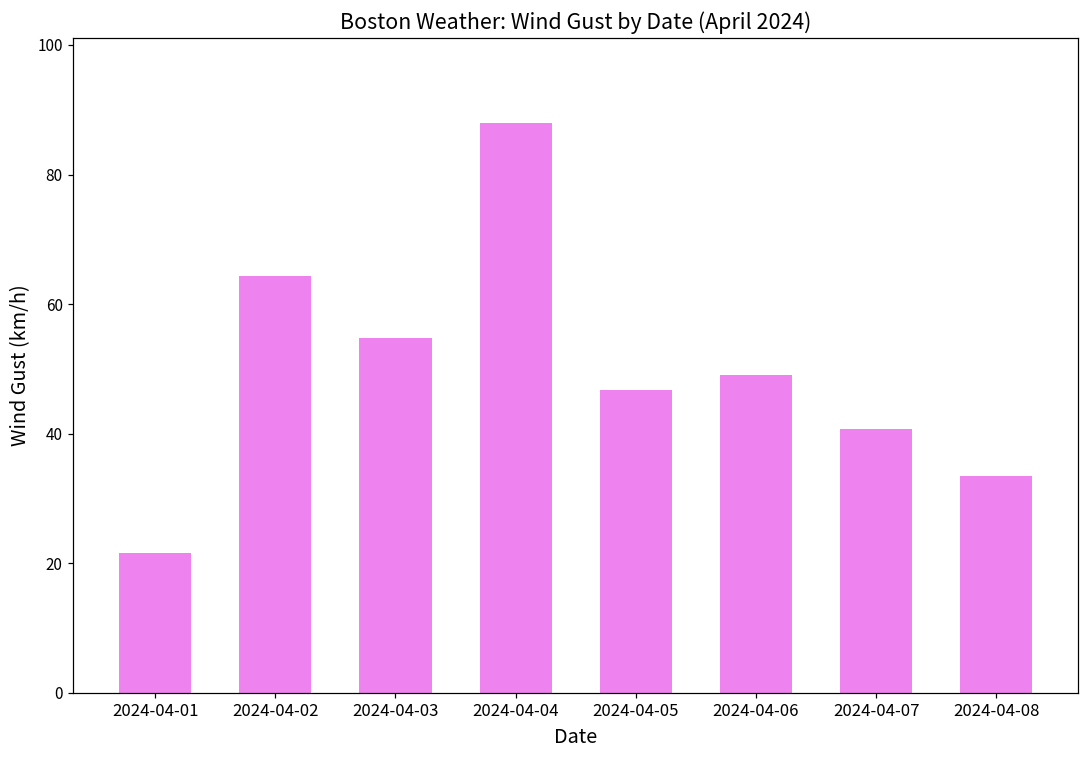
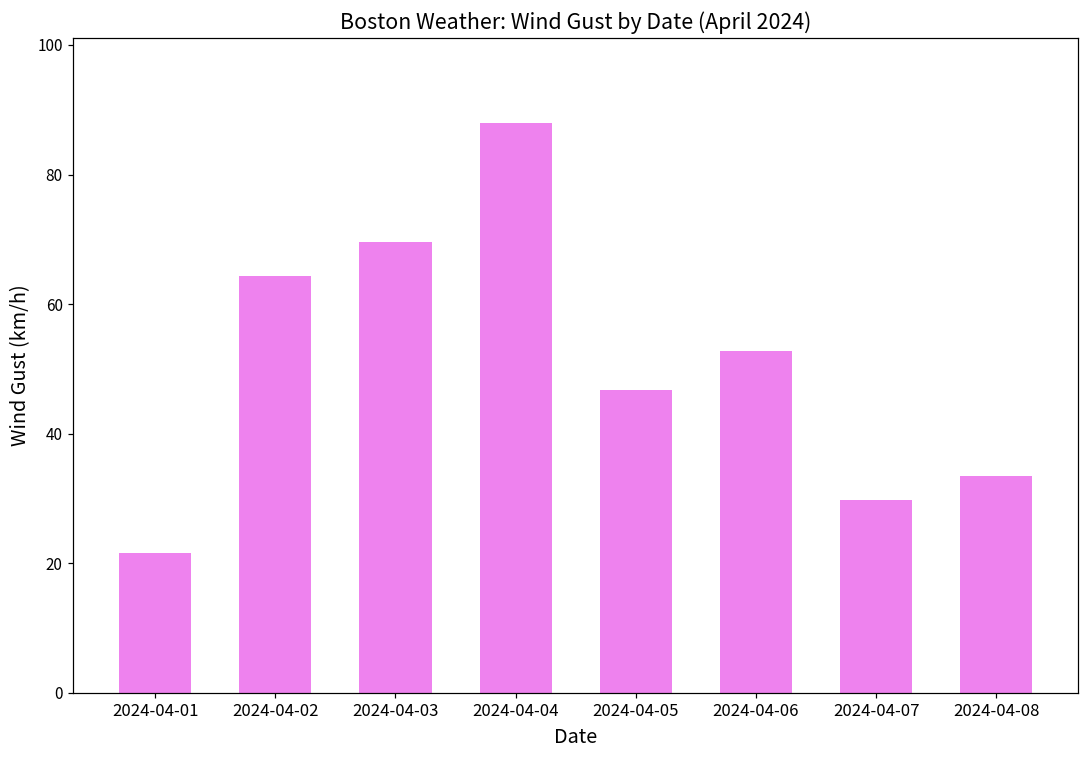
  {
    "2024-04-01": 22,
    "2024-04-02": 64,
-   "2024-04-03": 55,
+   "2024-04-03": 70,
    "2024-04-04": 88,
    "2024-04-05": 47,
-   "2024-04-06": 49,
-   "2024-04-07": 41,
+   "2024-04-06": 53,
+   "2024-04-07": 30,
    "2024-04-08": 34
  }
